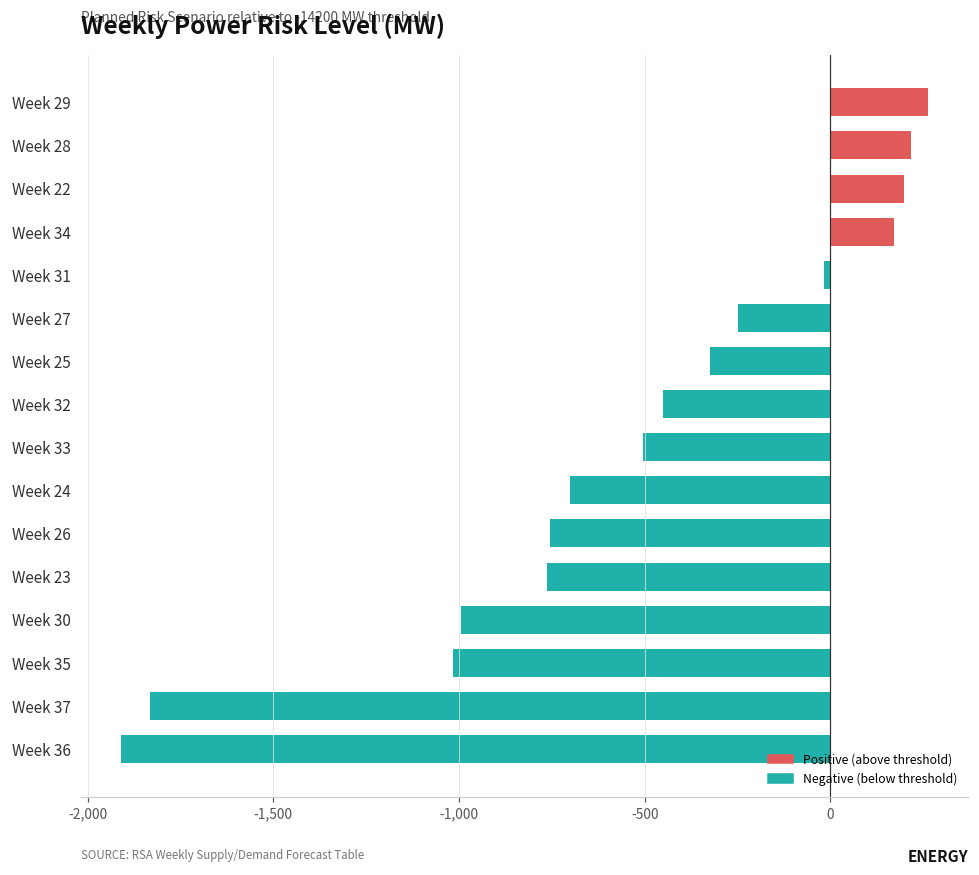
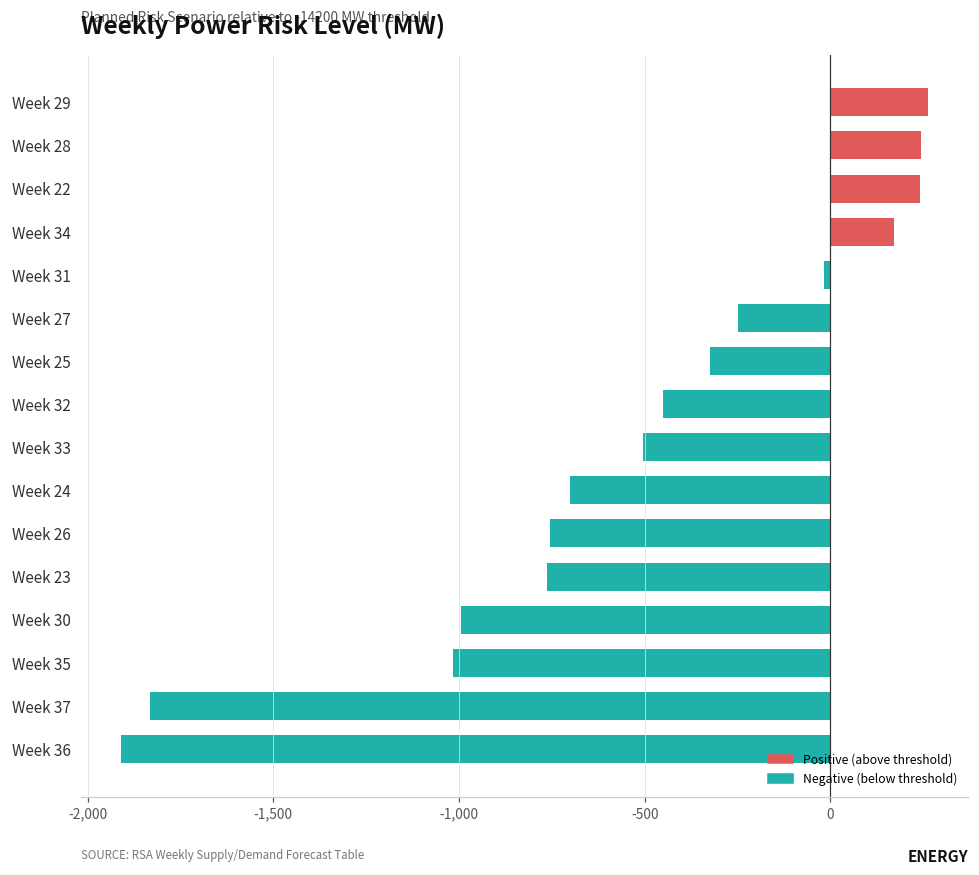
  {
    "Week 29": "260",
-   "Week 28": "220",
-   "Week 22": "200",
+   "Week 28": "240",
+   "Week 22": "240",
    "Week 34": "170",
    "Week 31": "-20",
    "Week 27": "-250",
    "Week 25": "-330",
    "Week 32": "-450",
    "Week 33": "-500",
    "Week 24": "-700",
    "Week 26": "-760",
    "Week 23": "-760",
    "Week 30": "-1,000",
    "Week 35": "-1,020",
    "Week 37": "-1,830",
    "Week 36": "-1,910"
  }
